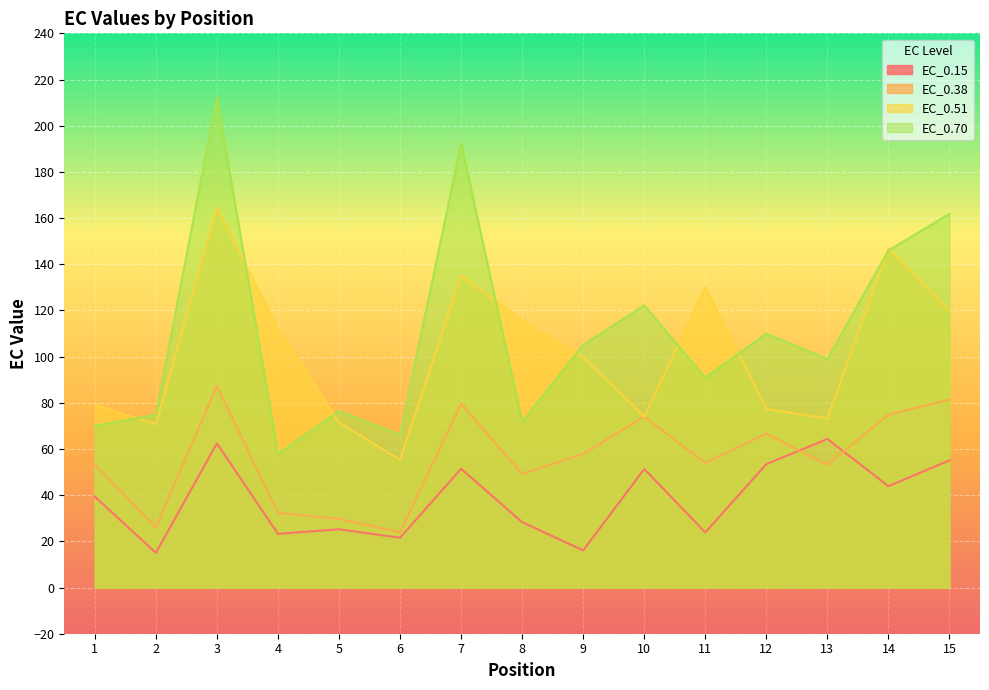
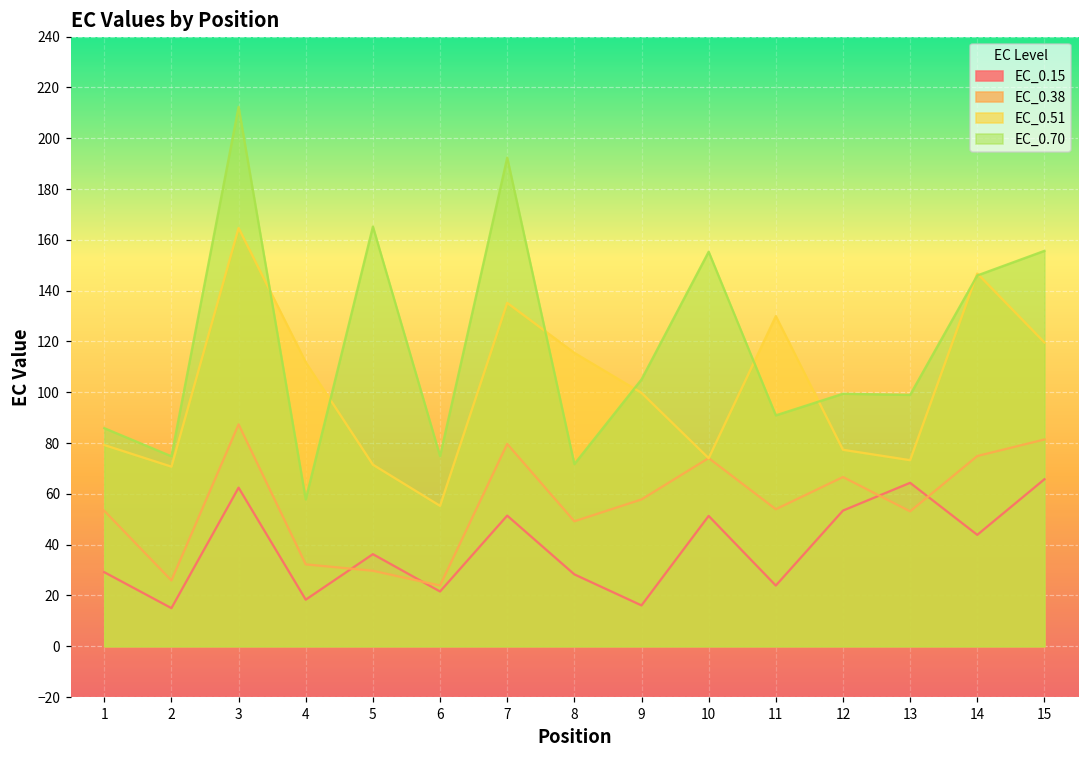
  {
    "EC_0.15": {
-     "1": 39,
+     "1": 29,
      "2": 15,
      "3": 62,
-     "4": 23,
-     "5": 25,
+     "4": 18,
+     "5": 36,
      "6": 22,
      "7": 51,
      "8": 28,
      "9": 16,
      "10": 51,
      "11": 24,
      "12": 53,
      "13": 64,
      "14": 44,
-     "15": 55
+     "15": 66
    },
    "EC_0.70": {
-     "1": 70,
+     "1": 86,
      "2": 75,
      "3": 212,
      "4": 58,
-     "5": 76,
-     "6": 66,
+     "5": 165,
+     "6": 75,
      "7": 192,
      "8": 72,
      "9": 105,
-     "10": 122,
+     "10": 155,
      "11": 91,
-     "12": 110,
+     "12": 99,
      "13": 99,
-     "15": 162
+     "15": 156
    }
  }
